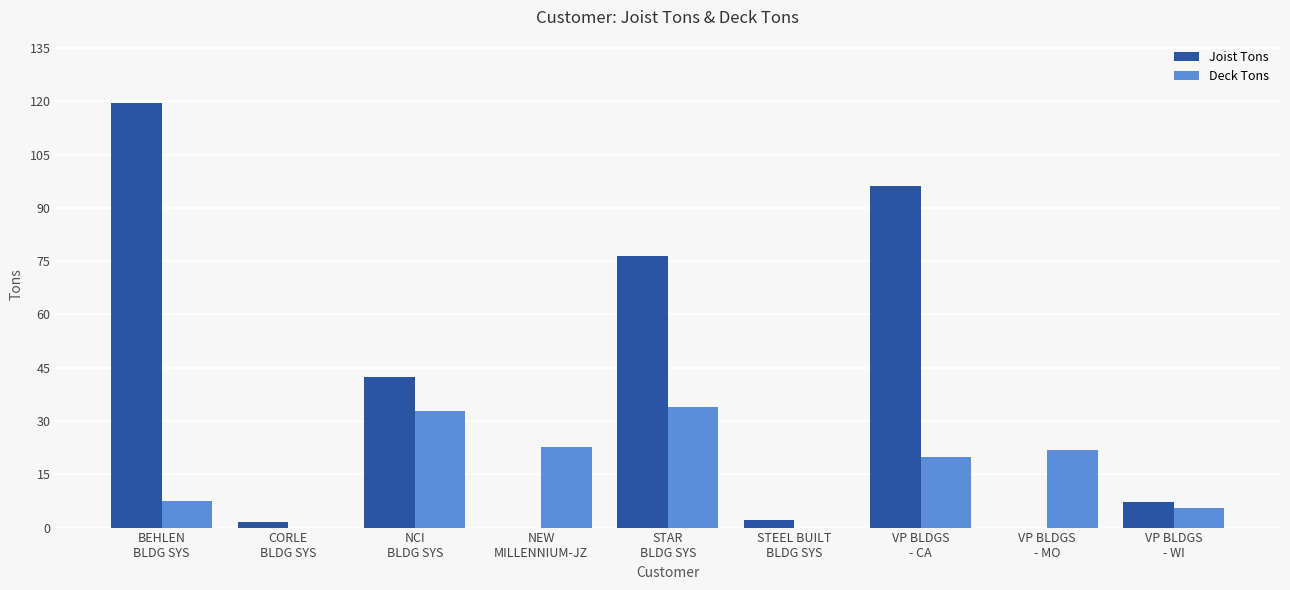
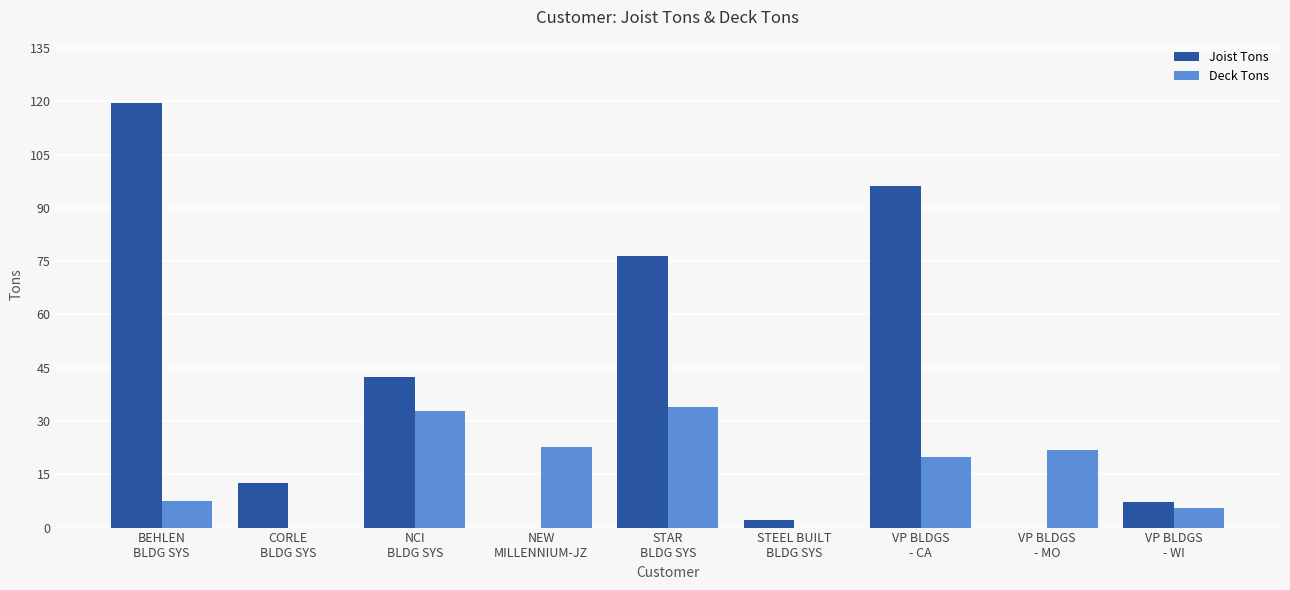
  {
    "Joist Tons": {
      "BEHLEN BLDG SYS": 119,
-     "CORLE BLDG SYS": 2,
+     "CORLE BLDG SYS": 13,
      "NCI BLDG SYS": 42,
      "NEW MILLENNIUM-JZ": 0,
      "STAR BLDG SYS": 77,
      "STEEL BUILT BLDG SYS": 2,
      "VP BLDGS - CA": 96,
      "VP BLDGS - MO": 0,
      "VP BLDGS - WI": 7
    },
    "Deck Tons": {
      "BEHLEN BLDG SYS": 7,
      "CORLE BLDG SYS": 0,
      "NCI BLDG SYS": 33,
      "NEW MILLENNIUM-JZ": 23,
      "STAR BLDG SYS": 34,
      "STEEL BUILT BLDG SYS": 0,
      "VP BLDGS - CA": 20,
      "VP BLDGS - MO": 22,
      "VP BLDGS - WI": 6
    }
  }
